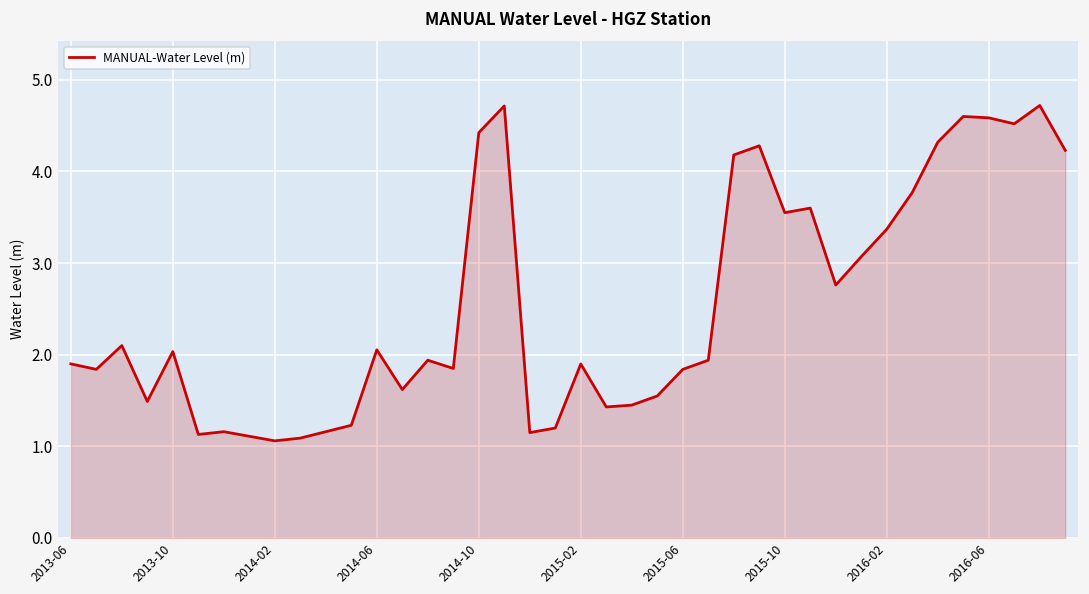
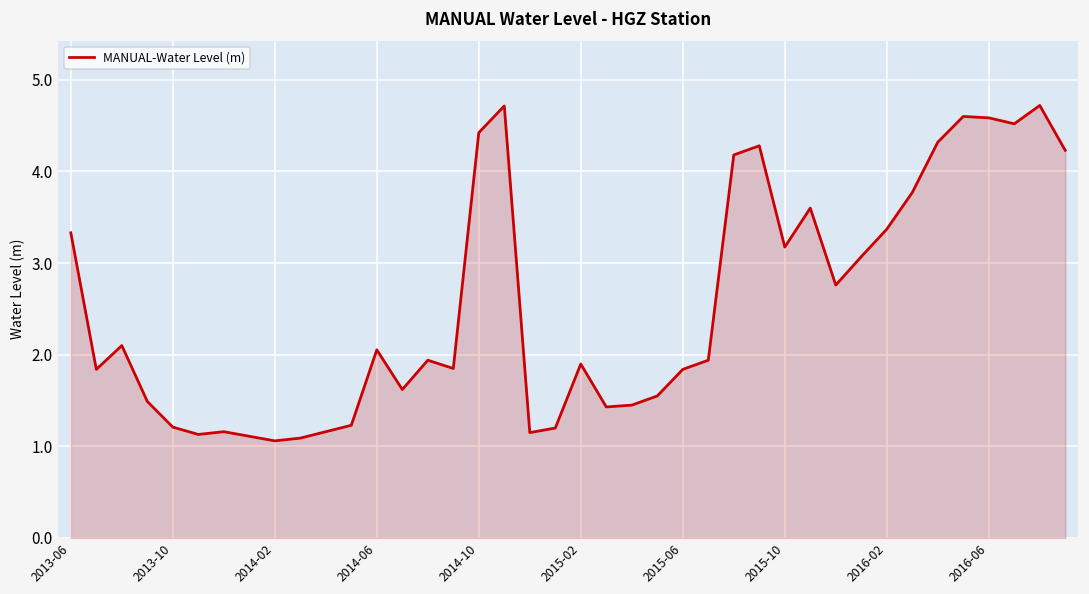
  {
-   "2013-06": 1.9,
-   "2013-10": 2.0,
+   "2013-06": 3.3,
+   "2013-10": 1.2,
    "2014-02": 1.1,
    "2014-06": 2.1,
    "2014-10": 4.4,
    "2015-02": 1.9,
    "2015-06": 1.8,
-   "2015-10": 3.5,
+   "2015-10": 3.2,
    "2016-02": 3.4,
    "2016-06": 4.6
  }
